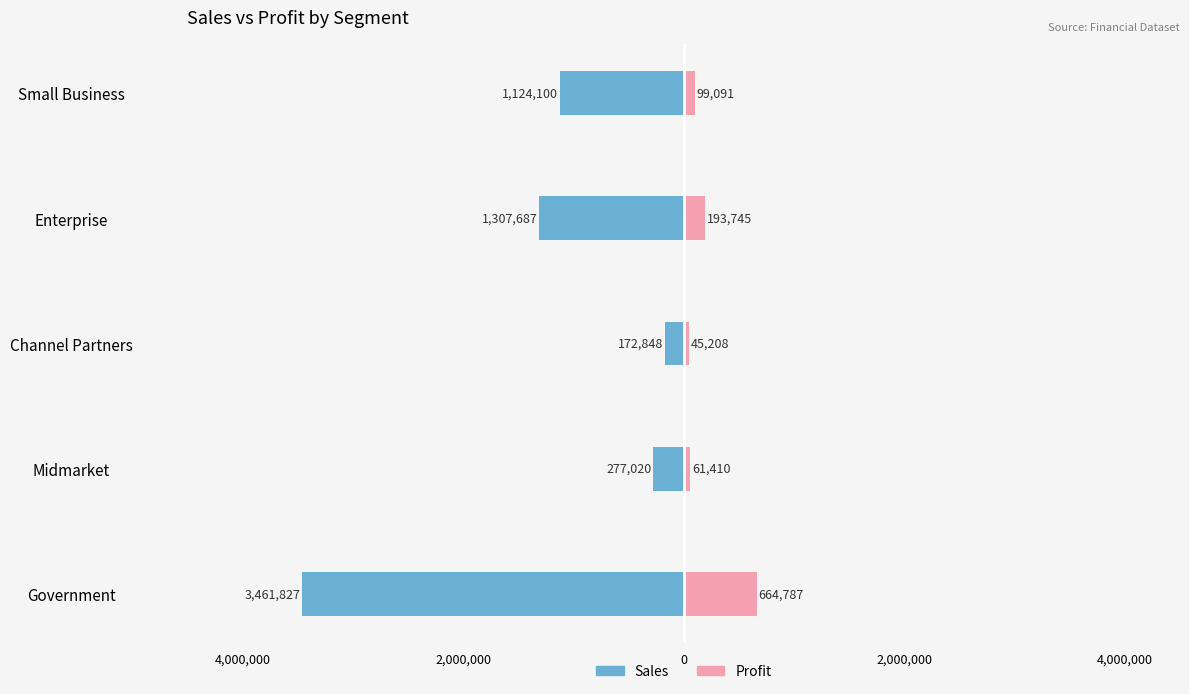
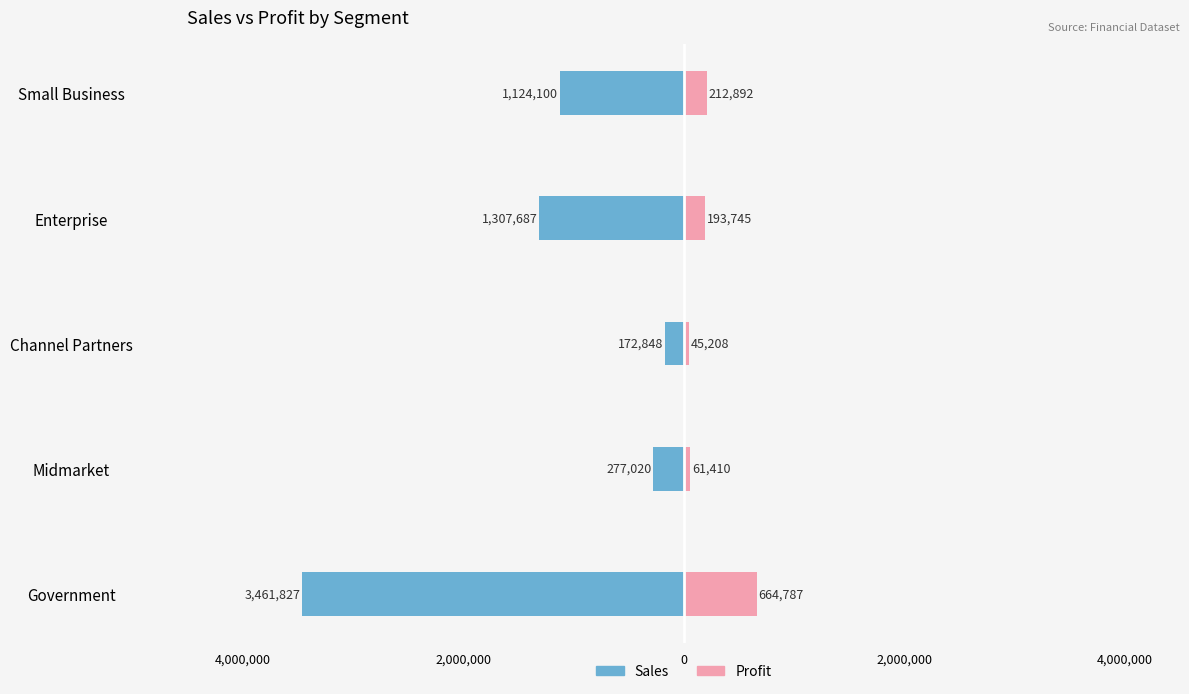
  {
    "Profit": {
-     "Small Business": "99,091",
+     "Small Business": "212,892",
      "Enterprise": "193,745",
      "Channel Partners": "45,208",
      "Midmarket": "61,410",
      "Government": "664,787"
    }
  }
